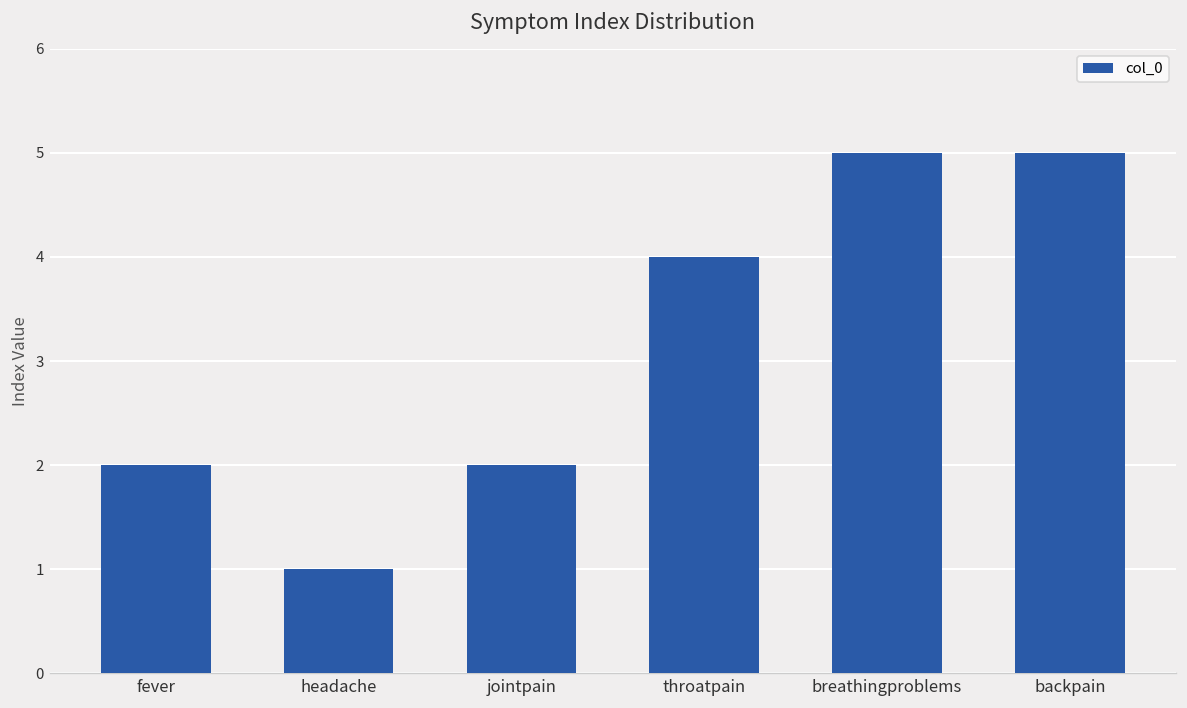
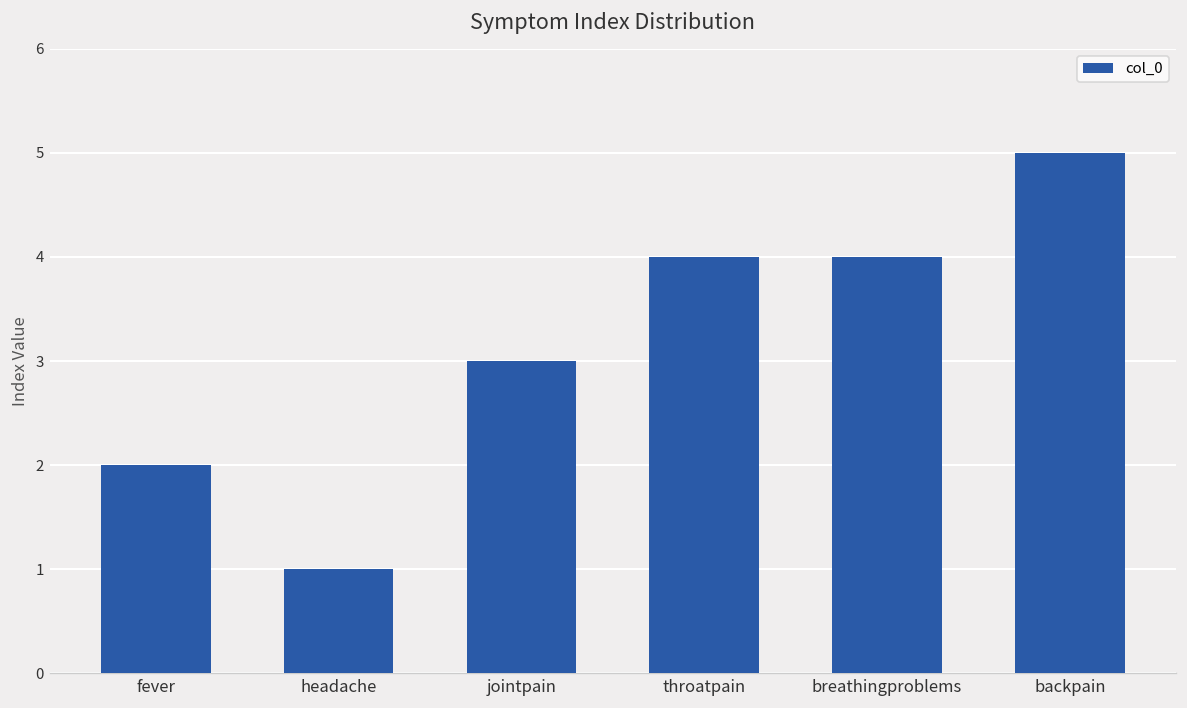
  {
    "fever": 2,
    "headache": 1,
-   "jointpain": 2,
+   "jointpain": 3,
    "throatpain": 4,
-   "breathingproblems": 5,
+   "breathingproblems": 4,
    "backpain": 5
  }
